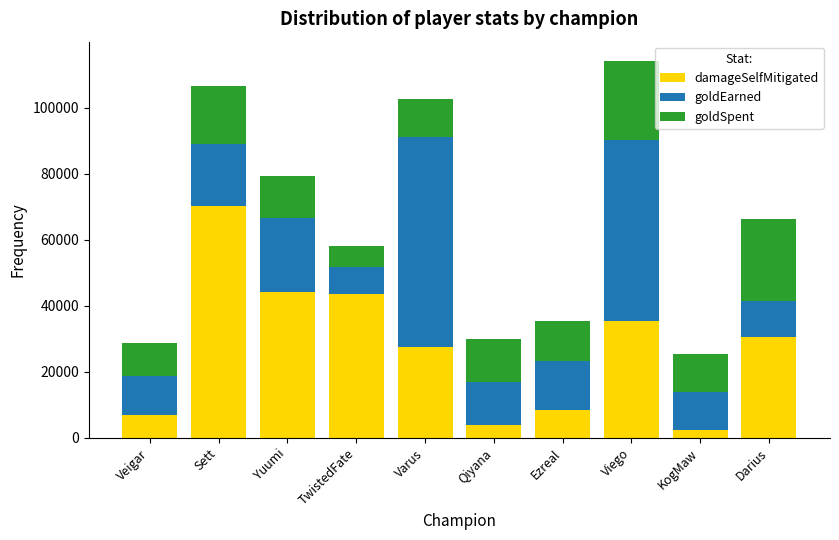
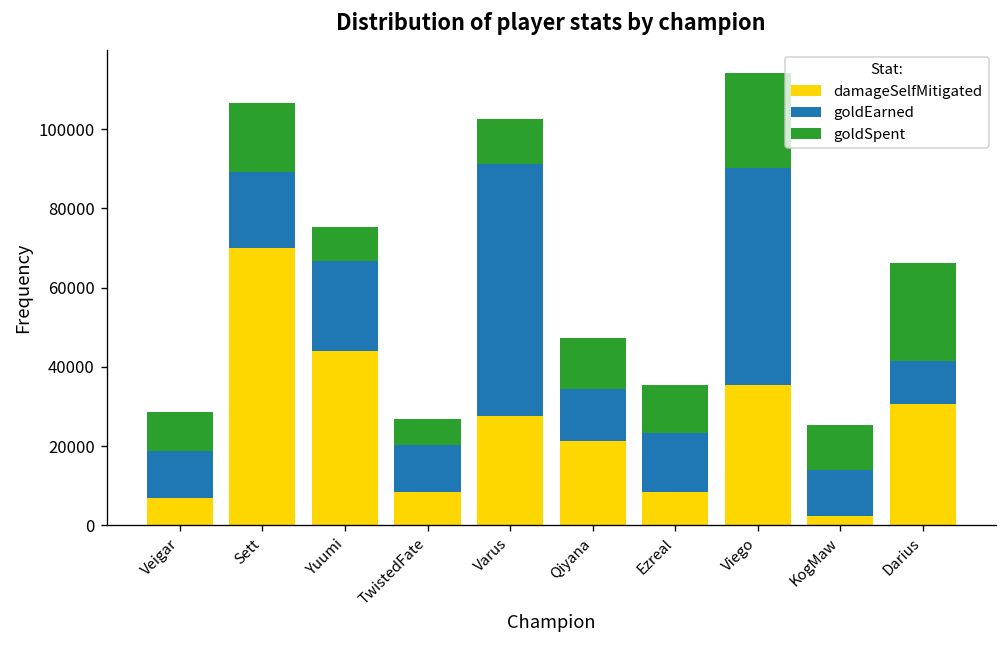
  {
    "damageSelfMitigated": {
      "Veigar": 7000,
      "Sett": 70000,
      "Yuumi": 44000,
-     "TwistedFate": 44000,
+     "TwistedFate": 8000,
      "Varus": 28000,
-     "Qiyana": 4000,
+     "Qiyana": 21000,
      "Ezreal": 9000,
      "Viego": 35000,
      "KogMaw": 2000,
      "Darius": 31000
    },
    "goldEarned": {
      "Veigar": 12000,
      "Sett": 19000,
      "Yuumi": 23000,
-     "TwistedFate": 8000,
+     "TwistedFate": 12000,
      "Varus": 64000,
      "Qiyana": 13000,
      "Ezreal": 15000,
      "Viego": 55000,
      "KogMaw": 12000,
      "Darius": 11000
    },
    "goldSpent": {
      "Veigar": 10000,
      "Sett": 18000,
-     "Yuumi": 12000,
+     "Yuumi": 9000,
      "TwistedFate": 7000,
      "Varus": 11000,
      "Qiyana": 13000,
      "Ezreal": 12000,
      "Viego": 24000,
      "KogMaw": 11000,
      "Darius": 25000
    }
  }
